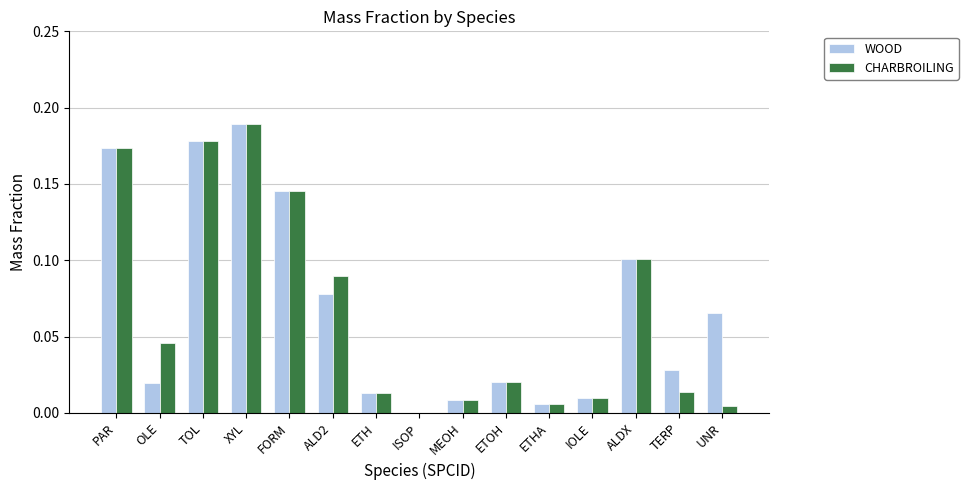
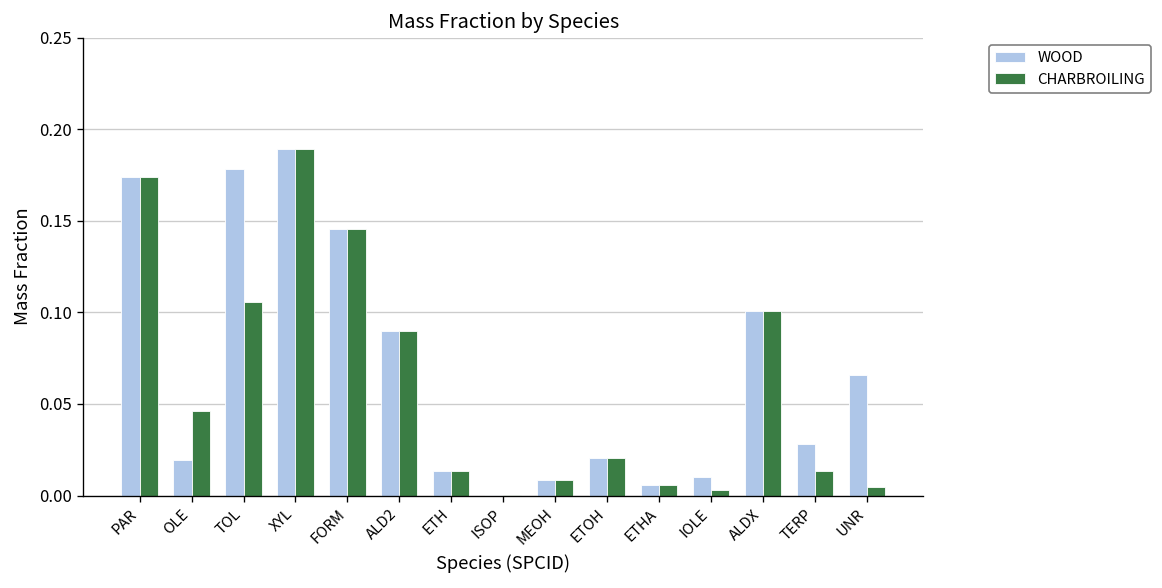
  {
    "WOOD": {
      "PAR": 0.174,
      "OLE": 0.019,
      "TOL": 0.178,
      "XYL": 0.189,
      "FORM": 0.146,
-     "ALD2": 0.078,
+     "ALD2": 0.090,
      "ETH": 0.013,
      "MEOH": 0.009,
      "ETOH": 0.020,
      "ETHA": 0.006,
      "IOLE": 0.010,
      "ALDX": 0.101,
      "TERP": 0.028,
      "UNR": 0.066
    },
    "CHARBROILING": {
      "PAR": 0.174,
      "OLE": 0.046,
-     "TOL": 0.178,
+     "TOL": 0.106,
      "XYL": 0.189,
      "FORM": 0.146,
      "ALD2": 0.090,
      "ETH": 0.013,
      "MEOH": 0.009,
      "ETOH": 0.020,
      "ETHA": 0.006,
-     "IOLE": 0.010,
+     "IOLE": 0.003,
      "ALDX": 0.101,
      "TERP": 0.013,
      "UNR": 0.005
    }
  }
